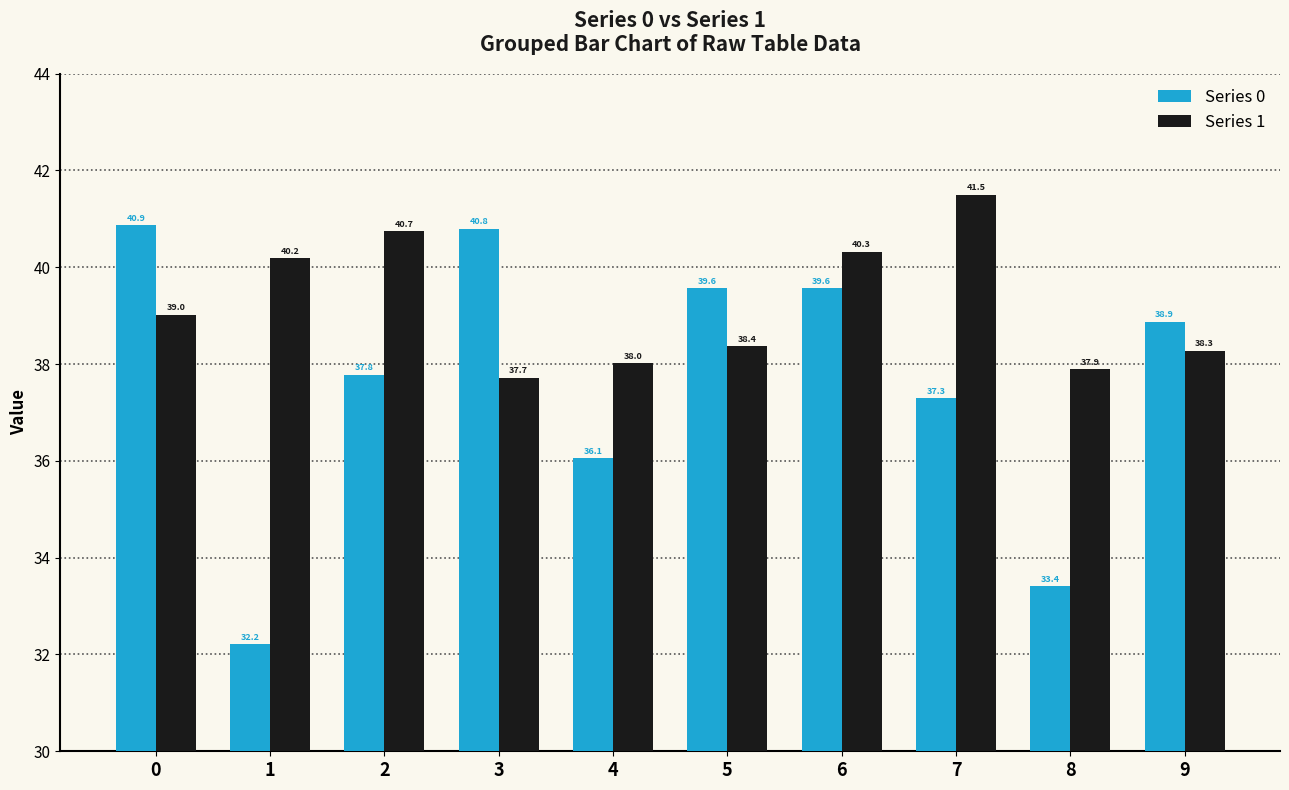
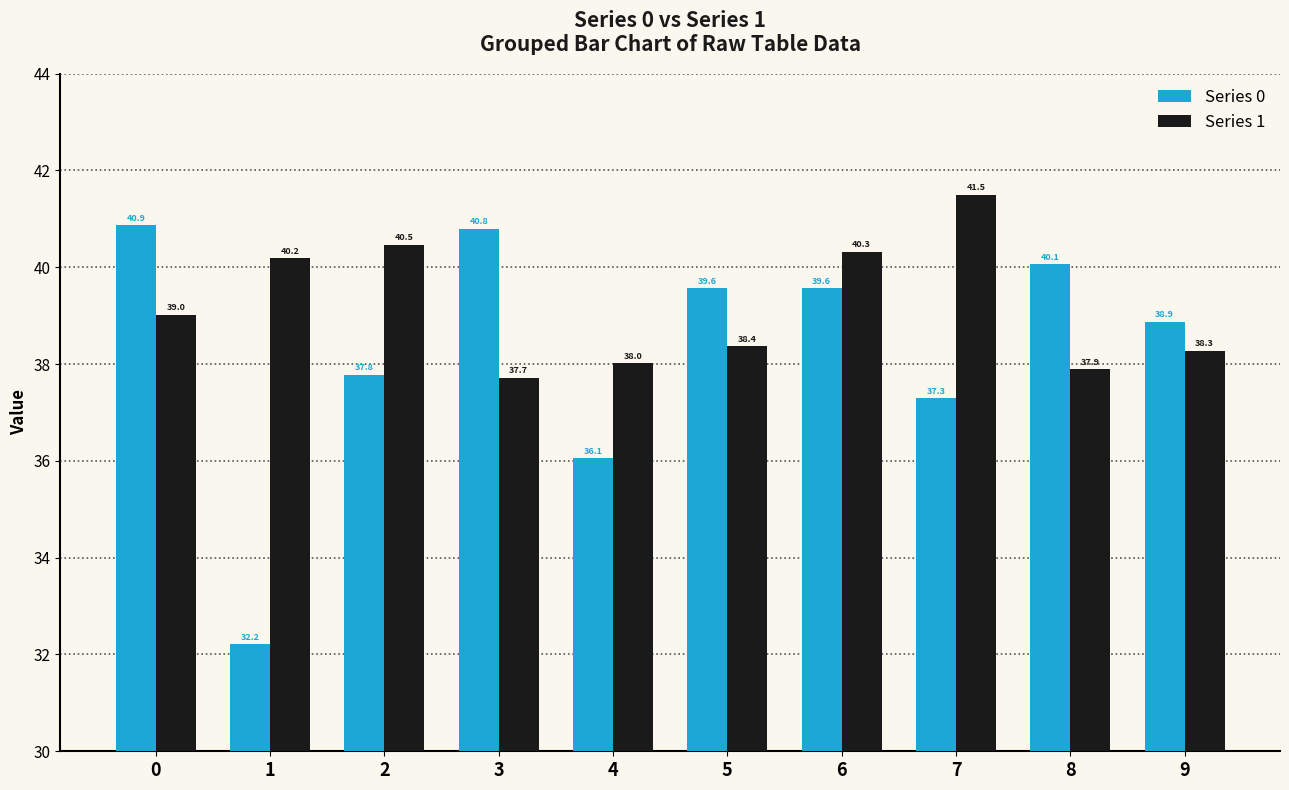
  {
    "Series 0": {
      "0": 40.9,
      "1": 32.2,
      "2": 37.8,
      "3": 40.8,
      "4": 36.1,
      "5": 39.6,
      "6": 39.6,
      "7": 37.3,
-     "8": 33.4,
+     "8": 40.1,
      "9": 38.9
    },
    "Series 1": {
      "0": 39.0,
      "1": 40.2,
-     "2": 40.7,
+     "2": 40.5,
      "3": 37.7,
      "4": 38.0,
      "5": 38.4,
      "6": 40.3,
      "7": 41.5,
      "8": 37.9,
      "9": 38.3
    }
  }
